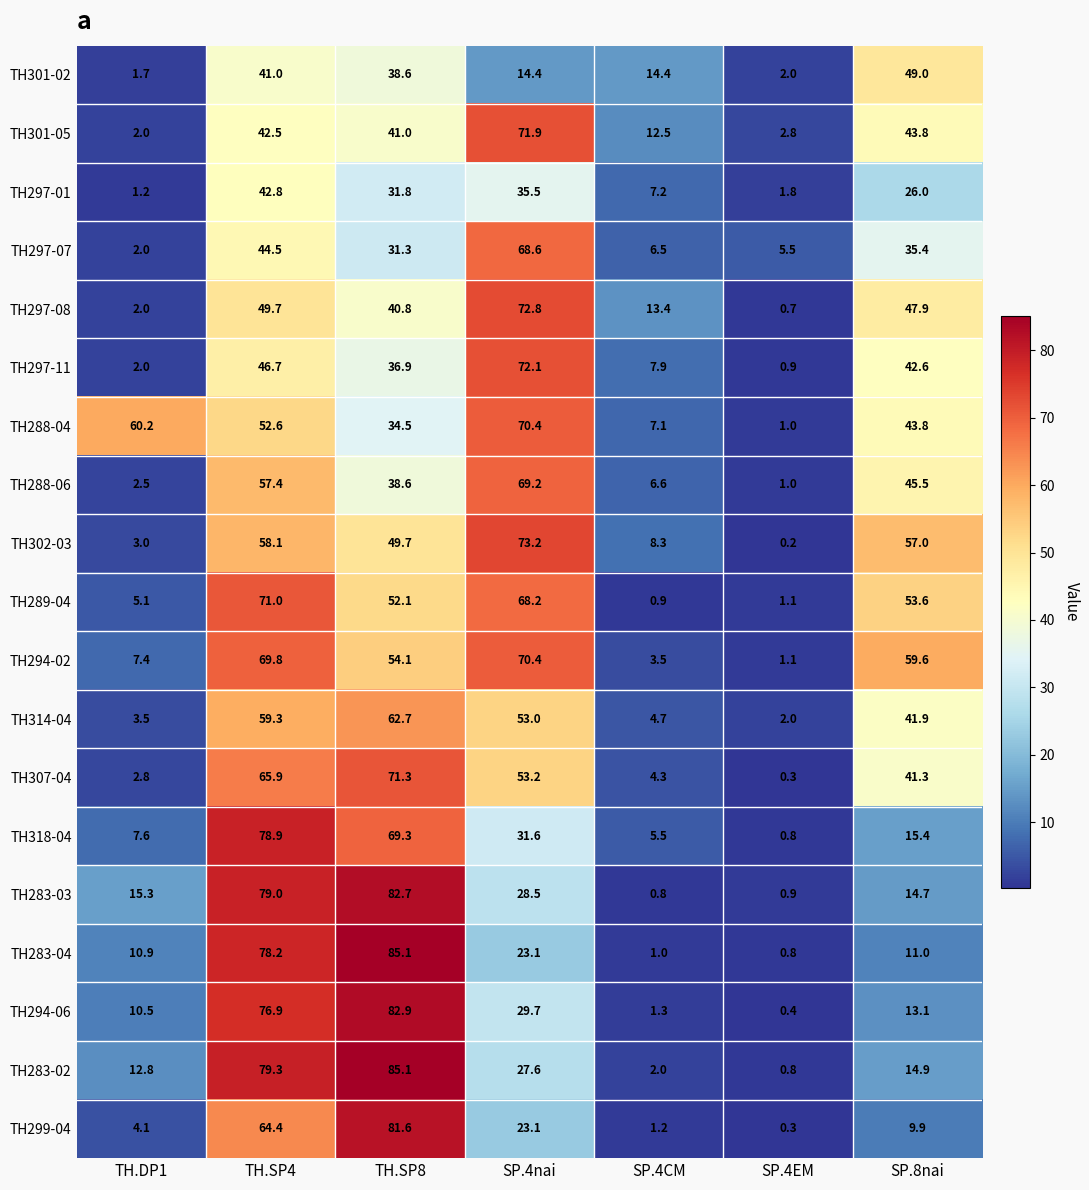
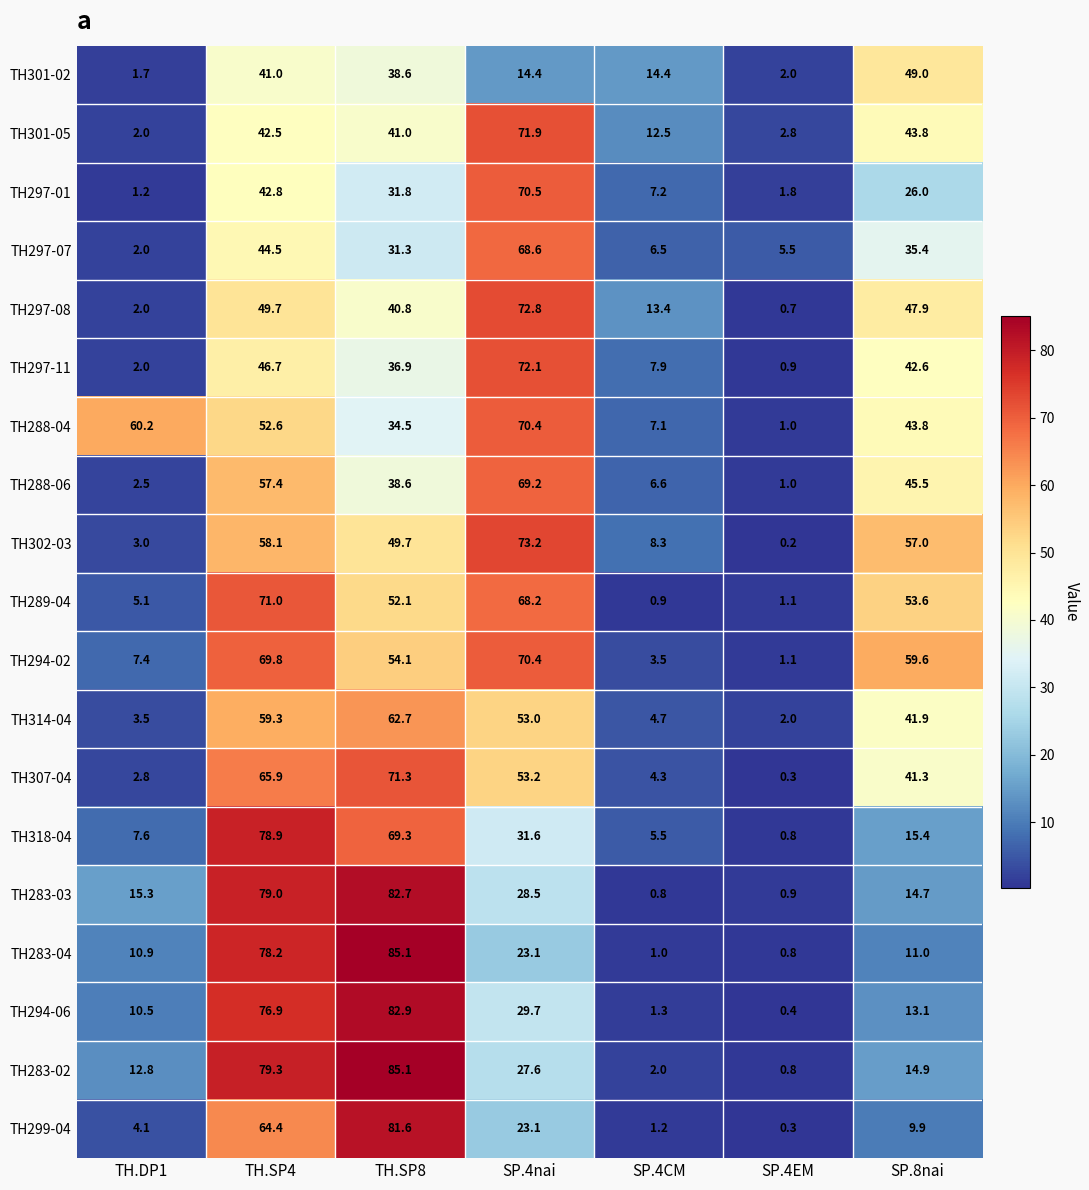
  {
    "TH301-02": {
      "TH.DP1": 1.7,
      "TH.SP4": 41.0,
      "TH.SP8": 38.6,
      "SP.4nai": 14.4,
      "SP.4CM": 14.4,
      "SP.4EM": 2.0,
      "SP.8nai": 49.0
    },
    "TH301-05": {
      "TH.DP1": 2.0,
      "TH.SP4": 42.5,
      "TH.SP8": 41.0,
      "SP.4nai": 71.9,
      "SP.4CM": 12.5,
      "SP.4EM": 2.8,
      "SP.8nai": 43.8
    },
    "TH297-01": {
      "TH.DP1": 1.2,
      "TH.SP4": 42.8,
      "TH.SP8": 31.8,
-     "SP.4nai": 35.5,
+     "SP.4nai": 70.5,
      "SP.4CM": 7.2,
      "SP.4EM": 1.8,
      "SP.8nai": 26.0
    },
    "TH297-07": {
      "TH.DP1": 2.0,
      "TH.SP4": 44.5,
      "TH.SP8": 31.3,
      "SP.4nai": 68.6,
      "SP.4CM": 6.5,
      "SP.4EM": 5.5,
      "SP.8nai": 35.4
    },
    "TH297-08": {
      "TH.DP1": 2.0,
      "TH.SP4": 49.7,
      "TH.SP8": 40.8,
      "SP.4nai": 72.8,
      "SP.4CM": 13.4,
      "SP.4EM": 0.7,
      "SP.8nai": 47.9
    },
    "TH297-11": {
      "TH.DP1": 2.0,
      "TH.SP4": 46.7,
      "TH.SP8": 36.9,
      "SP.4nai": 72.1,
      "SP.4CM": 7.9,
      "SP.4EM": 0.9,
      "SP.8nai": 42.6
    },
    "TH288-04": {
      "TH.DP1": 60.2,
      "TH.SP4": 52.6,
      "TH.SP8": 34.5,
      "SP.4nai": 70.4,
      "SP.4CM": 7.1,
      "SP.4EM": 1.0,
      "SP.8nai": 43.8
    },
    "TH288-06": {
      "TH.DP1": 2.5,
      "TH.SP4": 57.4,
      "TH.SP8": 38.6,
      "SP.4nai": 69.2,
      "SP.4CM": 6.6,
      "SP.4EM": 1.0,
      "SP.8nai": 45.5
    },
    "TH302-03": {
      "TH.DP1": 3.0,
      "TH.SP4": 58.1,
      "TH.SP8": 49.7,
      "SP.4nai": 73.2,
      "SP.4CM": 8.3,
      "SP.4EM": 0.2,
      "SP.8nai": 57.0
    },
    "TH289-04": {
      "TH.DP1": 5.1,
      "TH.SP4": 71.0,
      "TH.SP8": 52.1,
      "SP.4nai": 68.2,
      "SP.4CM": 0.9,
      "SP.4EM": 1.1,
      "SP.8nai": 53.6
    },
    "TH294-02": {
      "TH.DP1": 7.4,
      "TH.SP4": 69.8,
      "TH.SP8": 54.1,
      "SP.4nai": 70.4,
      "SP.4CM": 3.5,
      "SP.4EM": 1.1,
      "SP.8nai": 59.6
    },
    "TH314-04": {
      "TH.DP1": 3.5,
      "TH.SP4": 59.3,
      "TH.SP8": 62.7,
      "SP.4nai": 53.0,
      "SP.4CM": 4.7,
      "SP.4EM": 2.0,
      "SP.8nai": 41.9
    },
    "TH307-04": {
      "TH.DP1": 2.8,
      "TH.SP4": 65.9,
      "TH.SP8": 71.3,
      "SP.4nai": 53.2,
      "SP.4CM": 4.3,
      "SP.4EM": 0.3,
      "SP.8nai": 41.3
    },
    "TH318-04": {
      "TH.DP1": 7.6,
      "TH.SP4": 78.9,
      "TH.SP8": 69.3,
      "SP.4nai": 31.6,
      "SP.4CM": 5.5,
      "SP.4EM": 0.8,
      "SP.8nai": 15.4
    },
    "TH283-03": {
      "TH.DP1": 15.3,
      "TH.SP4": 79.0,
      "TH.SP8": 82.7,
      "SP.4nai": 28.5,
      "SP.4CM": 0.8,
      "SP.4EM": 0.9,
      "SP.8nai": 14.7
    },
    "TH283-04": {
      "TH.DP1": 10.9,
      "TH.SP4": 78.2,
      "TH.SP8": 85.1,
      "SP.4nai": 23.1,
      "SP.4CM": 1.0,
      "SP.4EM": 0.8,
      "SP.8nai": 11.0
    },
    "TH294-06": {
      "TH.DP1": 10.5,
      "TH.SP4": 76.9,
      "TH.SP8": 82.9,
      "SP.4nai": 29.7,
      "SP.4CM": 1.3,
      "SP.4EM": 0.4,
      "SP.8nai": 13.1
    },
    "TH283-02": {
      "TH.DP1": 12.8,
      "TH.SP4": 79.3,
      "TH.SP8": 85.1,
      "SP.4nai": 27.6,
      "SP.4CM": 2.0,
      "SP.4EM": 0.8,
      "SP.8nai": 14.9
    },
    "TH299-04": {
      "TH.DP1": 4.1,
      "TH.SP4": 64.4,
      "TH.SP8": 81.6,
      "SP.4nai": 23.1,
      "SP.4CM": 1.2,
      "SP.4EM": 0.3,
      "SP.8nai": 9.9
    }
  }
